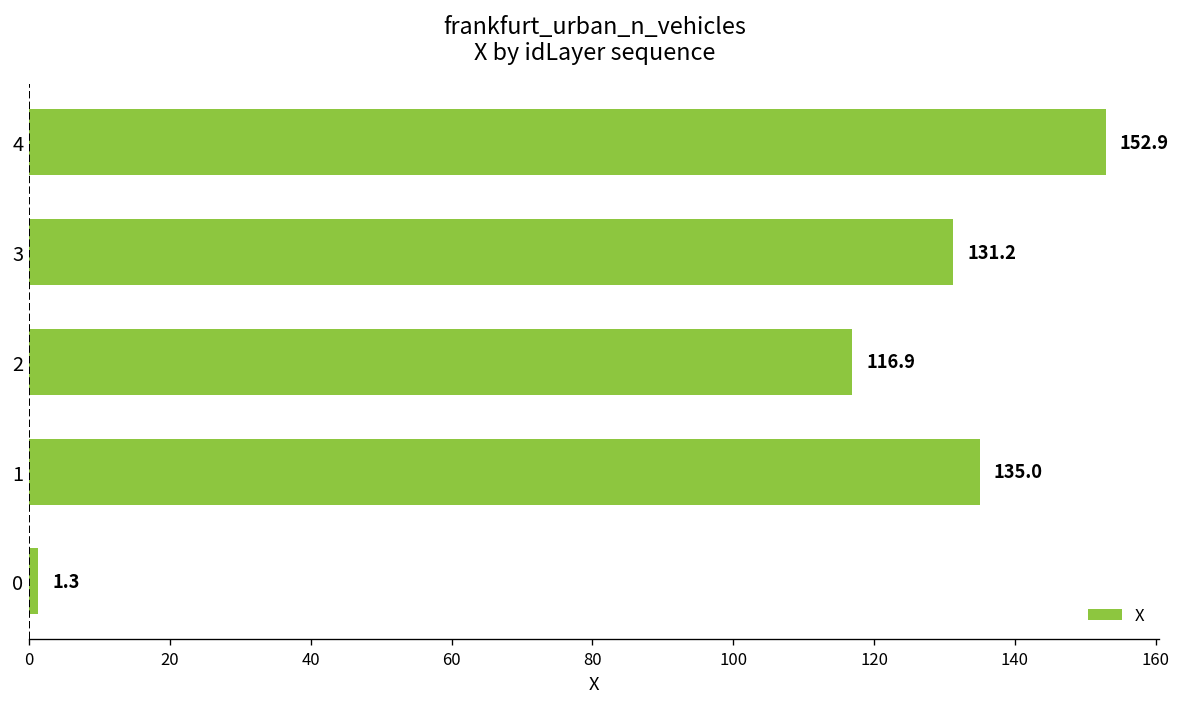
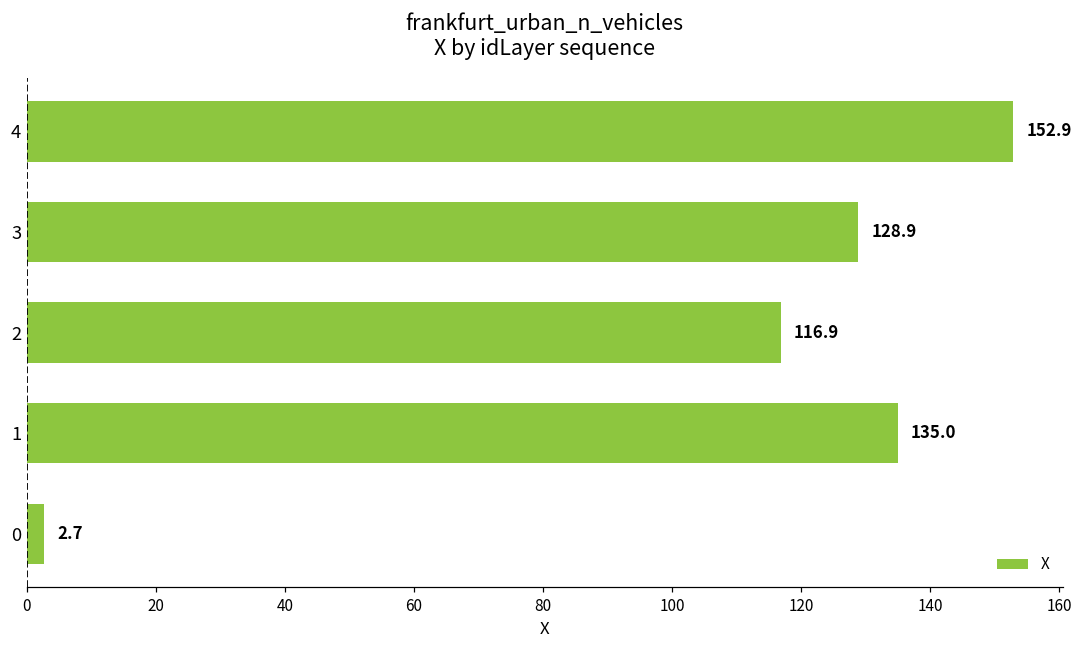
  {
    "4": 152.9,
-   "3": 131.2,
+   "3": 128.9,
    "2": 116.9,
    "1": 135.0,
-   "0": 1.3
+   "0": 2.7
  }
